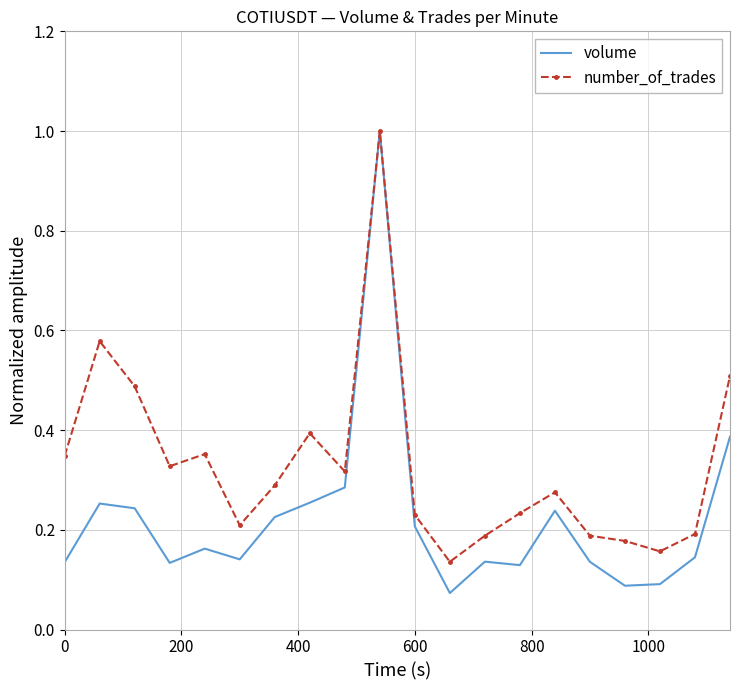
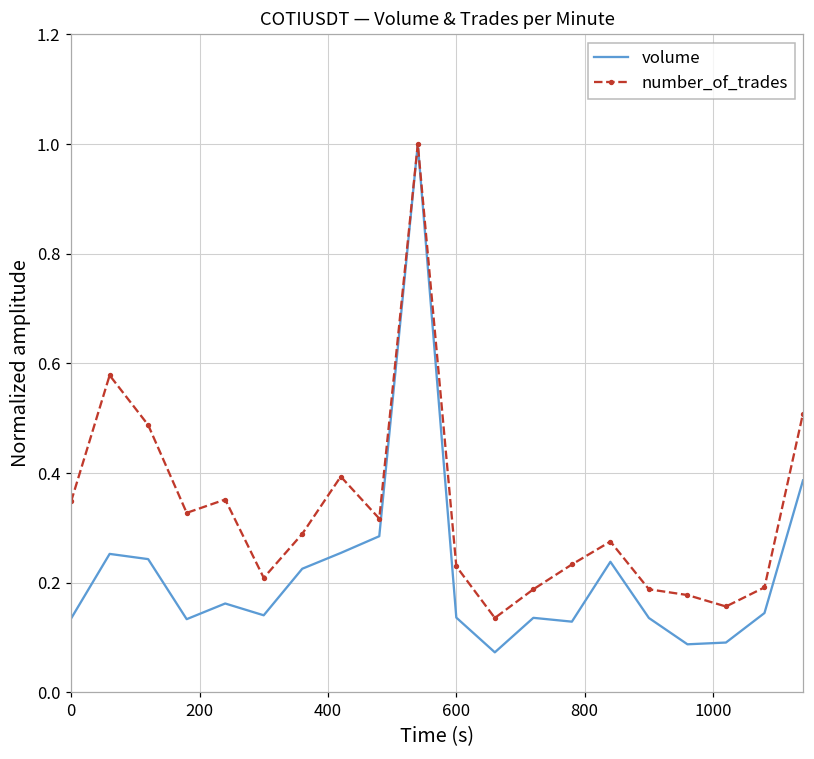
  {
    "volume": {
      "0": 0.13,
-     "600": 0.21
+     "600": 0.14
    },
    "number_of_trades": {
      "0": 0.35,
      "600": 0.23
    }
  }
